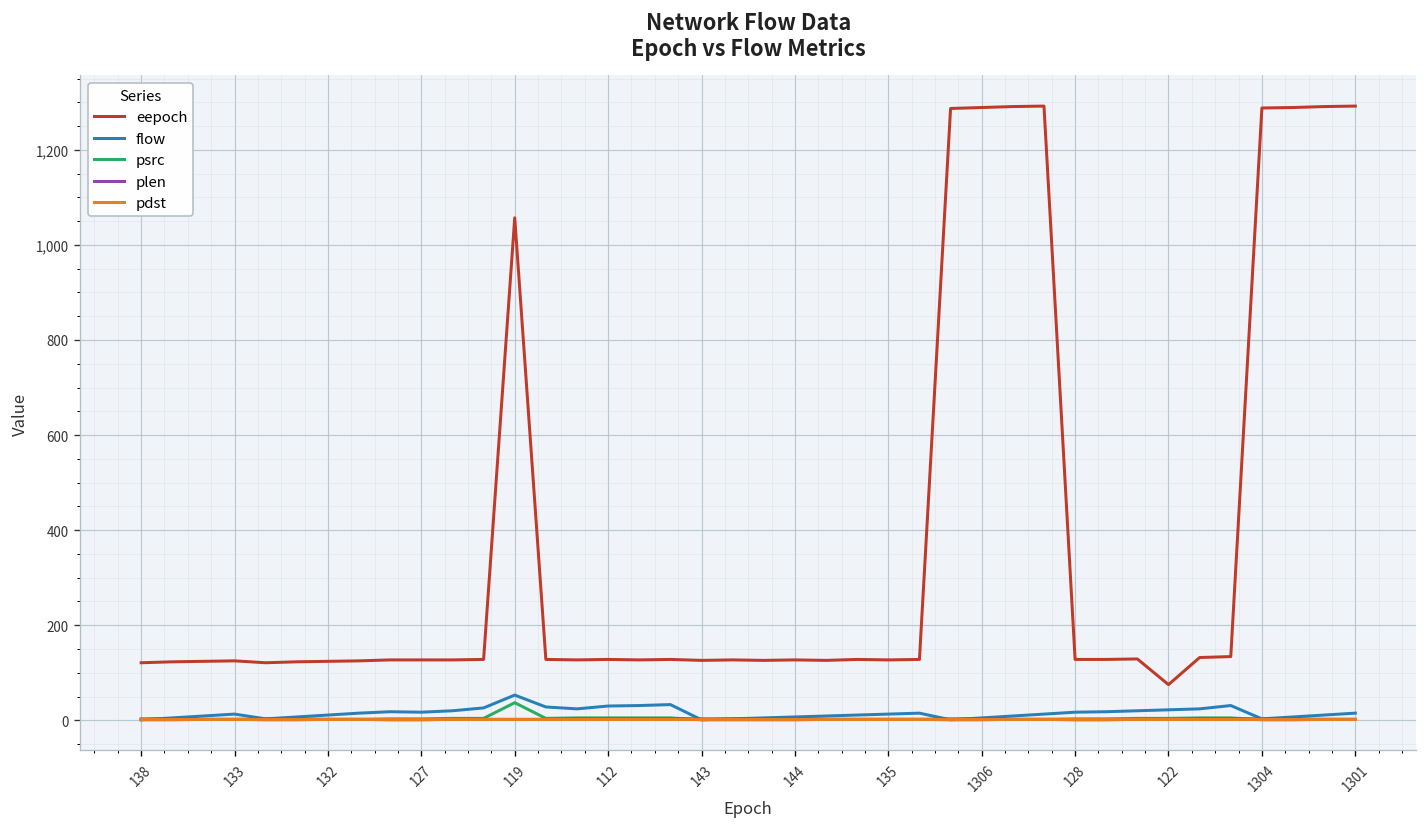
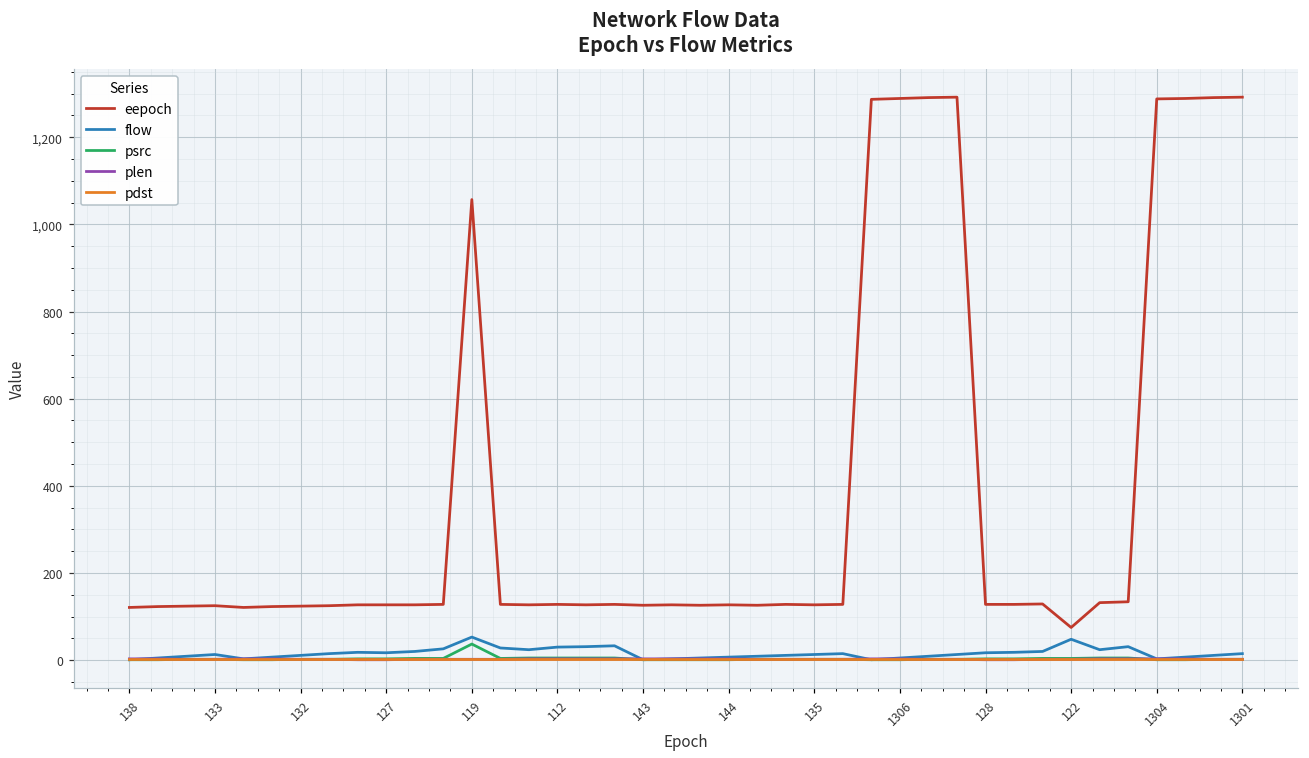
  {
    "eepoch": {
      "133": "130",
      "119": "1,060",
      "122": "80"
    },
    "flow": {
      "133": "10",
      "119": "50",
-     "122": "20"
+     "122": "50"
    },
    "psrc": {
      "119": "40"
    }
  }
